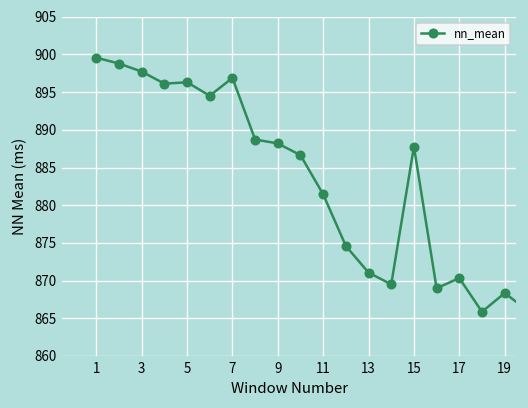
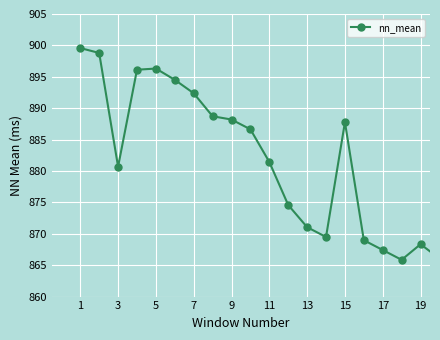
  {
    "1": 900,
-   "3": 898,
+   "3": 881,
    "5": 896,
-   "7": 897,
+   "7": 892,
    "9": 888,
    "11": 881,
    "13": 871,
    "15": 888,
-   "17": 870,
+   "17": 867,
    "19": 868
  }
